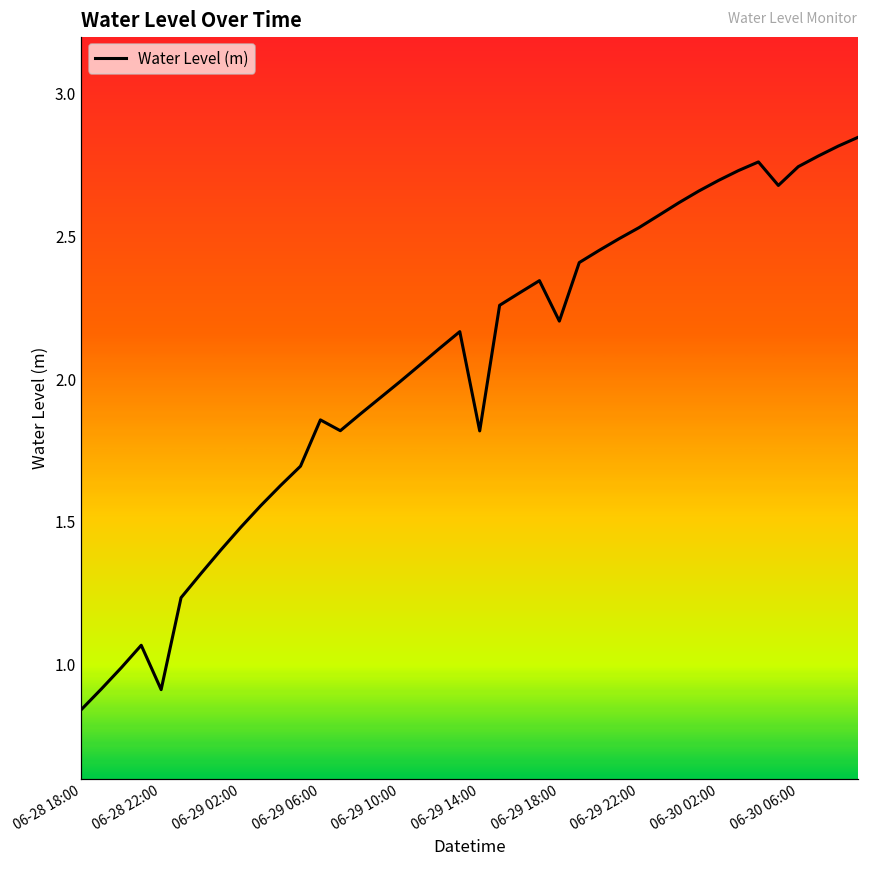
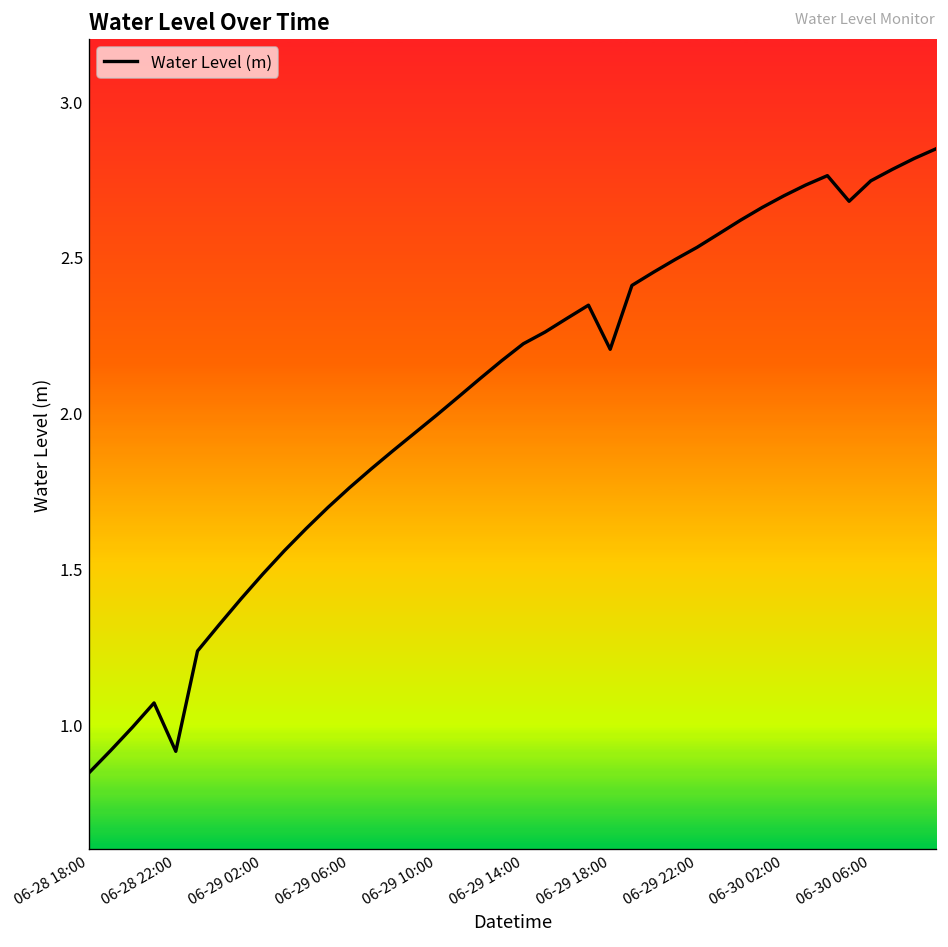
  {
    "06-28 18:00": 0.84,
    "06-28 22:00": 0.91,
    "06-29 02:00": 1.48,
-   "06-29 06:00": 1.86,
+   "06-29 06:00": 1.76,
    "06-29 10:00": 1.99,
-   "06-29 14:00": 1.82,
+   "06-29 14:00": 2.22,
    "06-29 18:00": 2.20,
    "06-29 22:00": 2.53,
    "06-30 02:00": 2.70,
    "06-30 06:00": 2.74
  }
